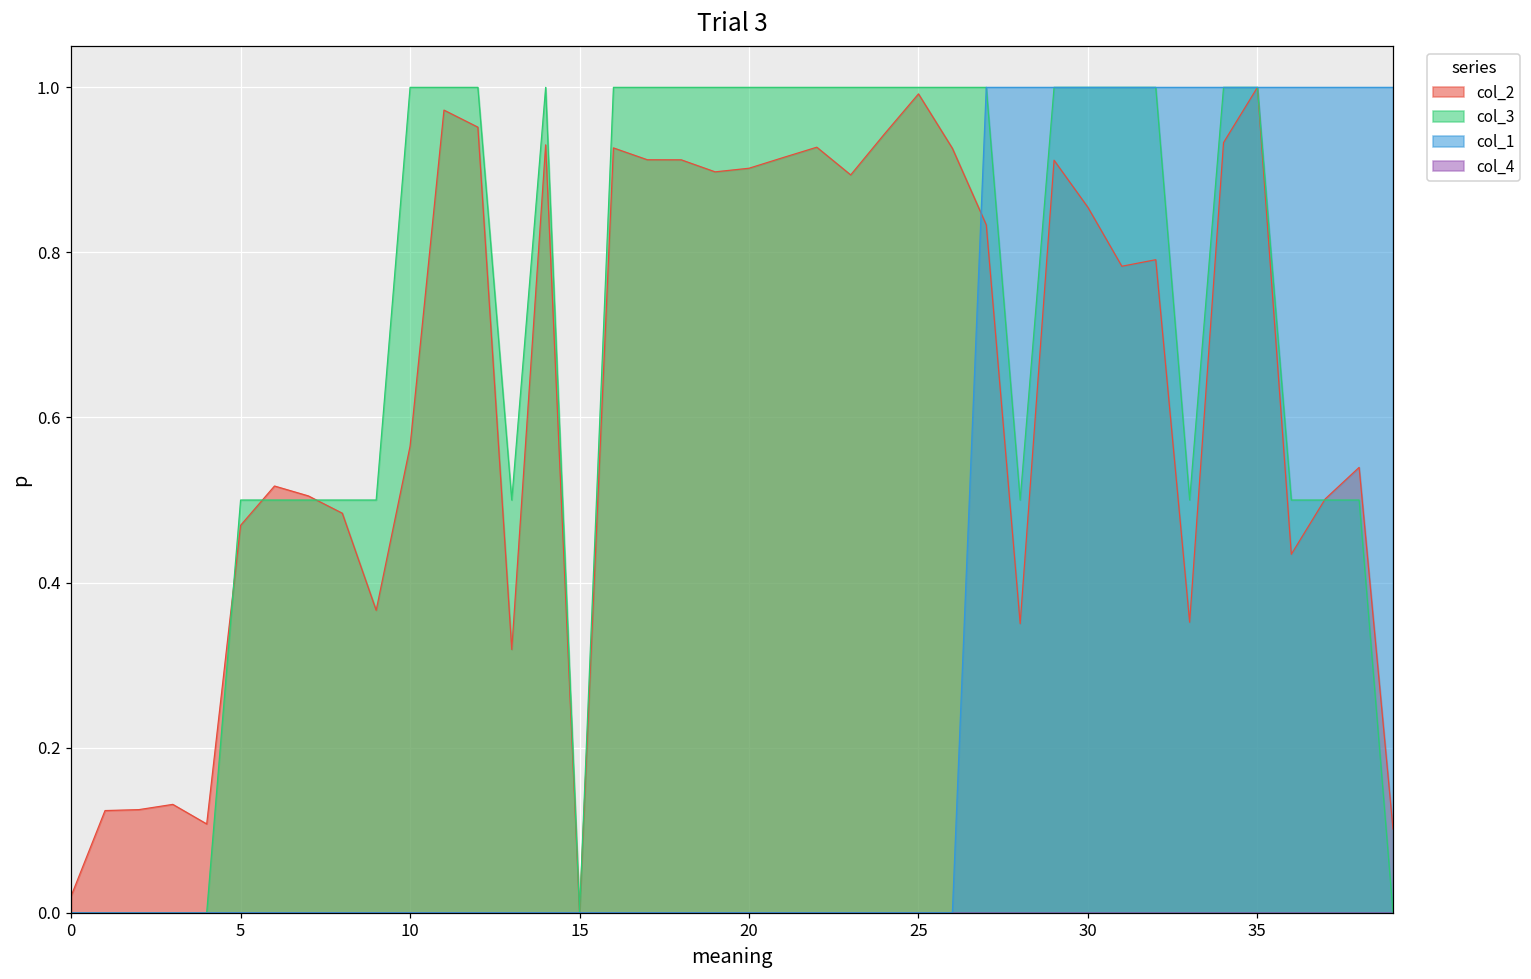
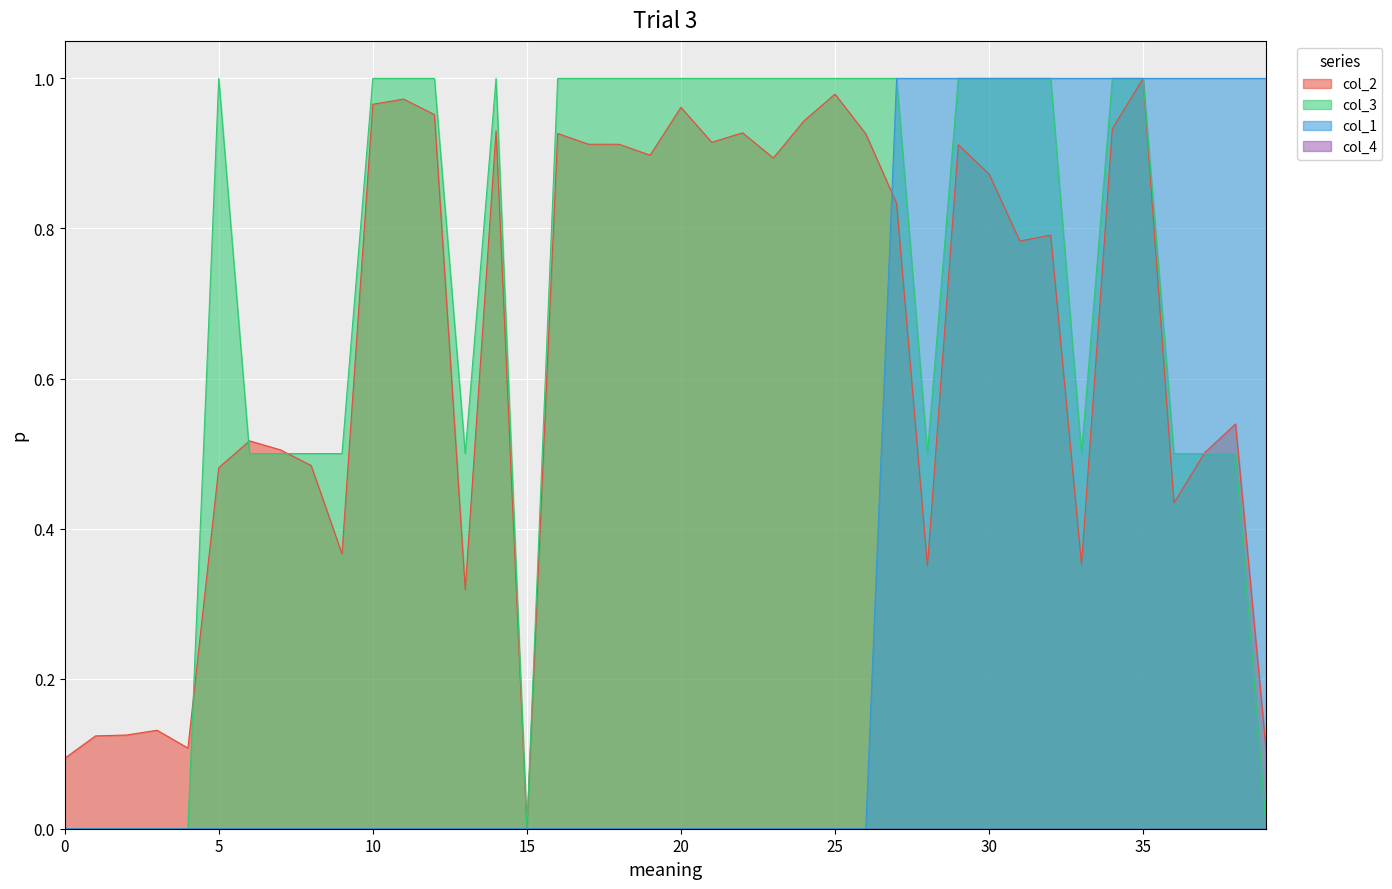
  {
    "col_2": {
-     "0": 0.02,
-     "5": 0.47,
-     "10": 0.57,
-     "20": 0.90,
-     "25": 0.99,
-     "30": 0.85
+     "0": 0.09,
+     "5": 0.48,
+     "10": 0.97,
+     "20": 0.96,
+     "25": 0.98,
+     "30": 0.87
    },
    "col_3": {
-     "5": 0.50,
+     "5": 1.00,
      "10": 1.00,
      "20": 1.00,
      "25": 1.00
    },
    "col_4": {
      "30": 0.00,
      "35": 0.00
    }
  }
